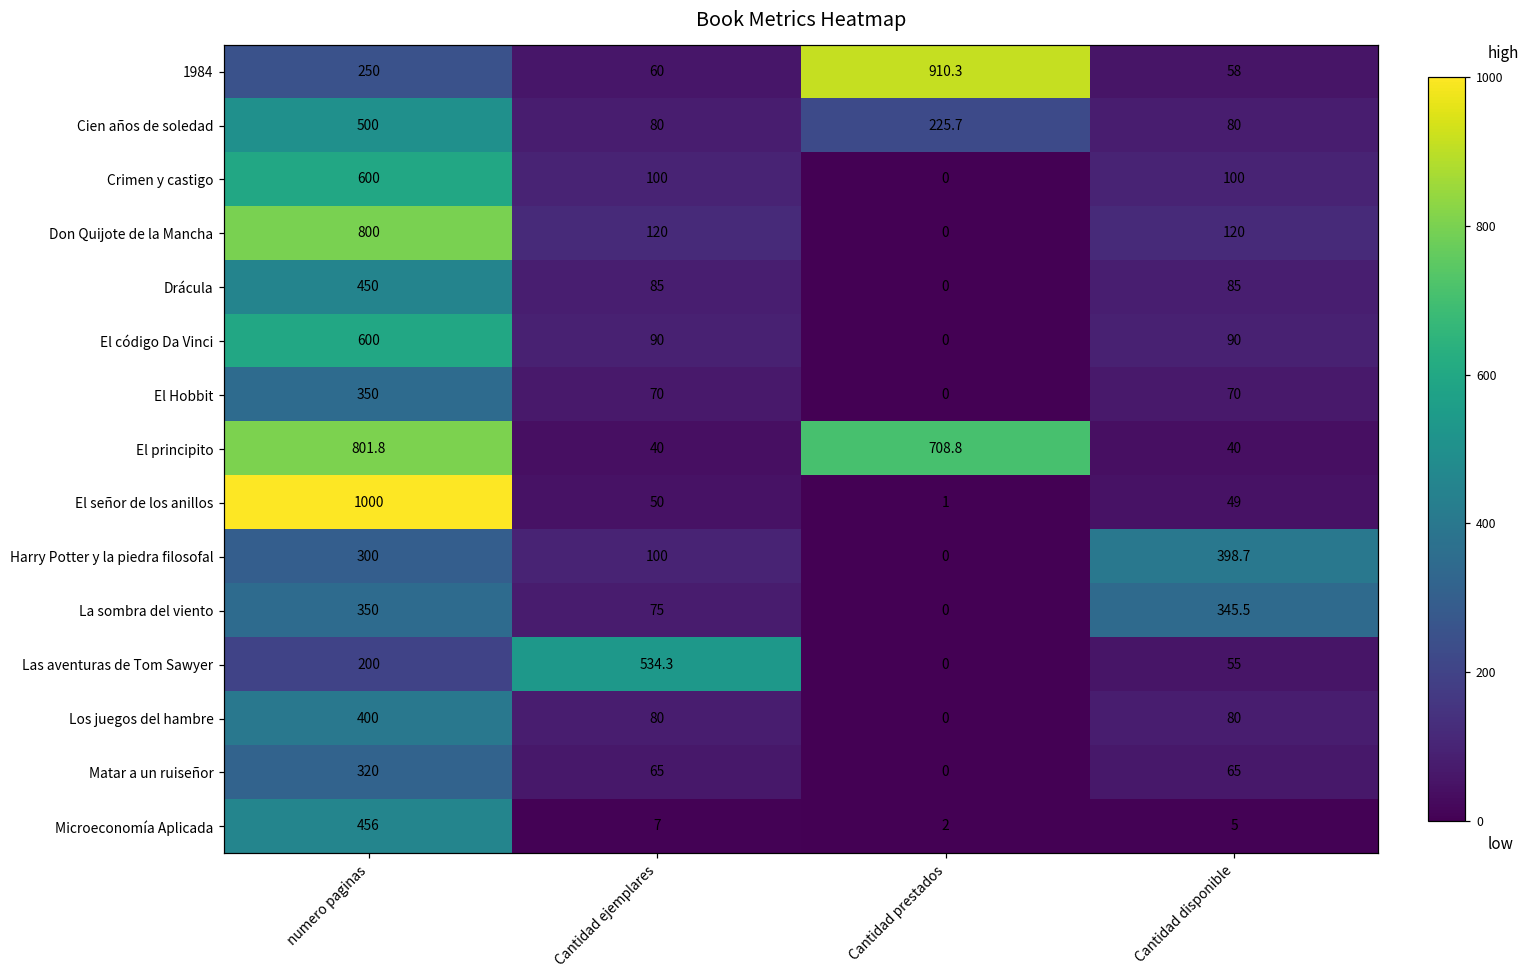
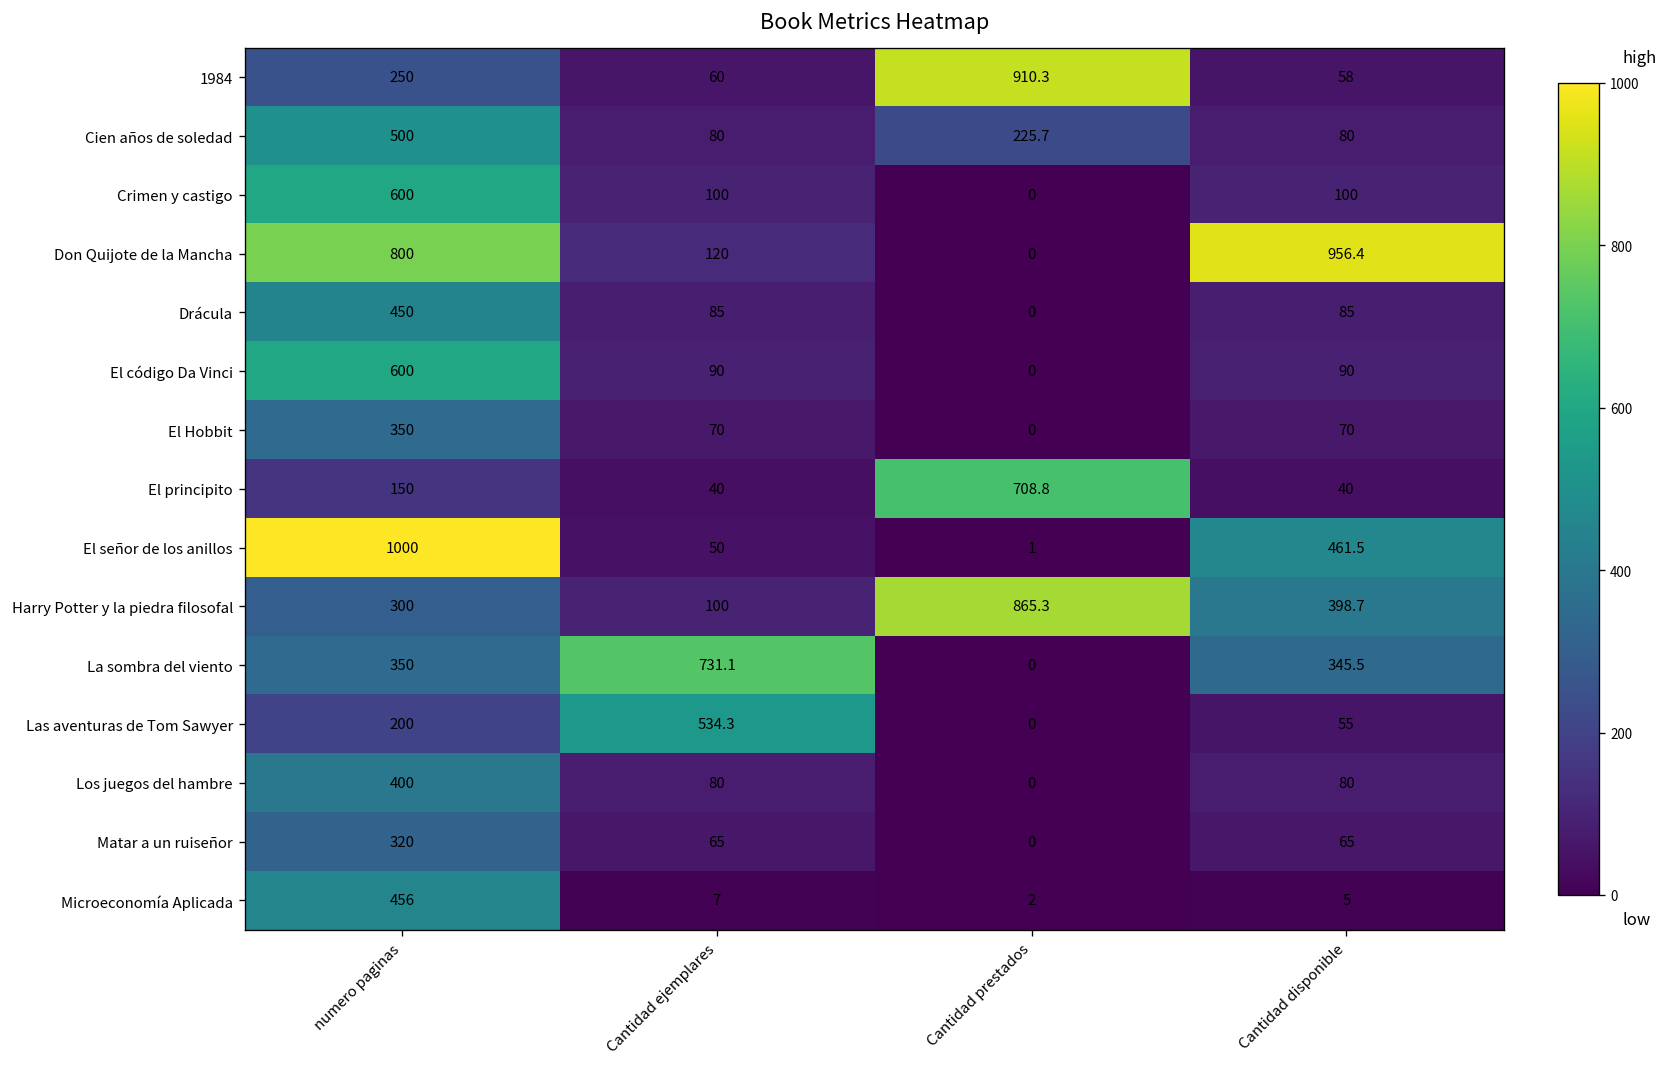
  {
    "1984": {
      "numero paginas": 250,
      "Cantidad ejemplares": 60,
      "Cantidad prestados": 910.3,
      "Cantidad disponible": 58
    },
    "Cien años de soledad": {
      "numero paginas": 500,
      "Cantidad ejemplares": 80,
      "Cantidad prestados": 225.7,
      "Cantidad disponible": 80
    },
    "Crimen y castigo": {
      "numero paginas": 600,
      "Cantidad ejemplares": 100,
      "Cantidad prestados": 0,
      "Cantidad disponible": 100
    },
    "Don Quijote de la Mancha": {
      "numero paginas": 800,
      "Cantidad ejemplares": 120,
      "Cantidad prestados": 0,
-     "Cantidad disponible": 120
+     "Cantidad disponible": 956.4
    },
    "Drácula": {
      "numero paginas": 450,
      "Cantidad ejemplares": 85,
      "Cantidad prestados": 0,
      "Cantidad disponible": 85
    },
    "El código Da Vinci": {
      "numero paginas": 600,
      "Cantidad ejemplares": 90,
      "Cantidad prestados": 0,
      "Cantidad disponible": 90
    },
    "El Hobbit": {
      "numero paginas": 350,
      "Cantidad ejemplares": 70,
      "Cantidad prestados": 0,
      "Cantidad disponible": 70
    },
    "El principito": {
-     "numero paginas": 801.8,
+     "numero paginas": 150,
      "Cantidad ejemplares": 40,
      "Cantidad prestados": 708.8,
      "Cantidad disponible": 40
    },
    "El señor de los anillos": {
      "numero paginas": 1000,
      "Cantidad ejemplares": 50,
      "Cantidad prestados": 1,
-     "Cantidad disponible": 49
+     "Cantidad disponible": 461.5
    },
    "Harry Potter y la piedra filosofal": {
      "numero paginas": 300,
      "Cantidad ejemplares": 100,
-     "Cantidad prestados": 0,
+     "Cantidad prestados": 865.3,
      "Cantidad disponible": 398.7
    },
    "La sombra del viento": {
      "numero paginas": 350,
-     "Cantidad ejemplares": 75,
+     "Cantidad ejemplares": 731.1,
      "Cantidad prestados": 0,
      "Cantidad disponible": 345.5
    },
    "Las aventuras de Tom Sawyer": {
      "numero paginas": 200,
      "Cantidad ejemplares": 534.3,
      "Cantidad prestados": 0,
      "Cantidad disponible": 55
    },
    "Los juegos del hambre": {
      "numero paginas": 400,
      "Cantidad ejemplares": 80,
      "Cantidad prestados": 0,
      "Cantidad disponible": 80
    },
    "Matar a un ruiseñor": {
      "numero paginas": 320,
      "Cantidad ejemplares": 65,
      "Cantidad prestados": 0,
      "Cantidad disponible": 65
    },
    "Microeconomía Aplicada": {
      "numero paginas": 456,
      "Cantidad ejemplares": 7,
      "Cantidad prestados": 2,
      "Cantidad disponible": 5
    }
  }
